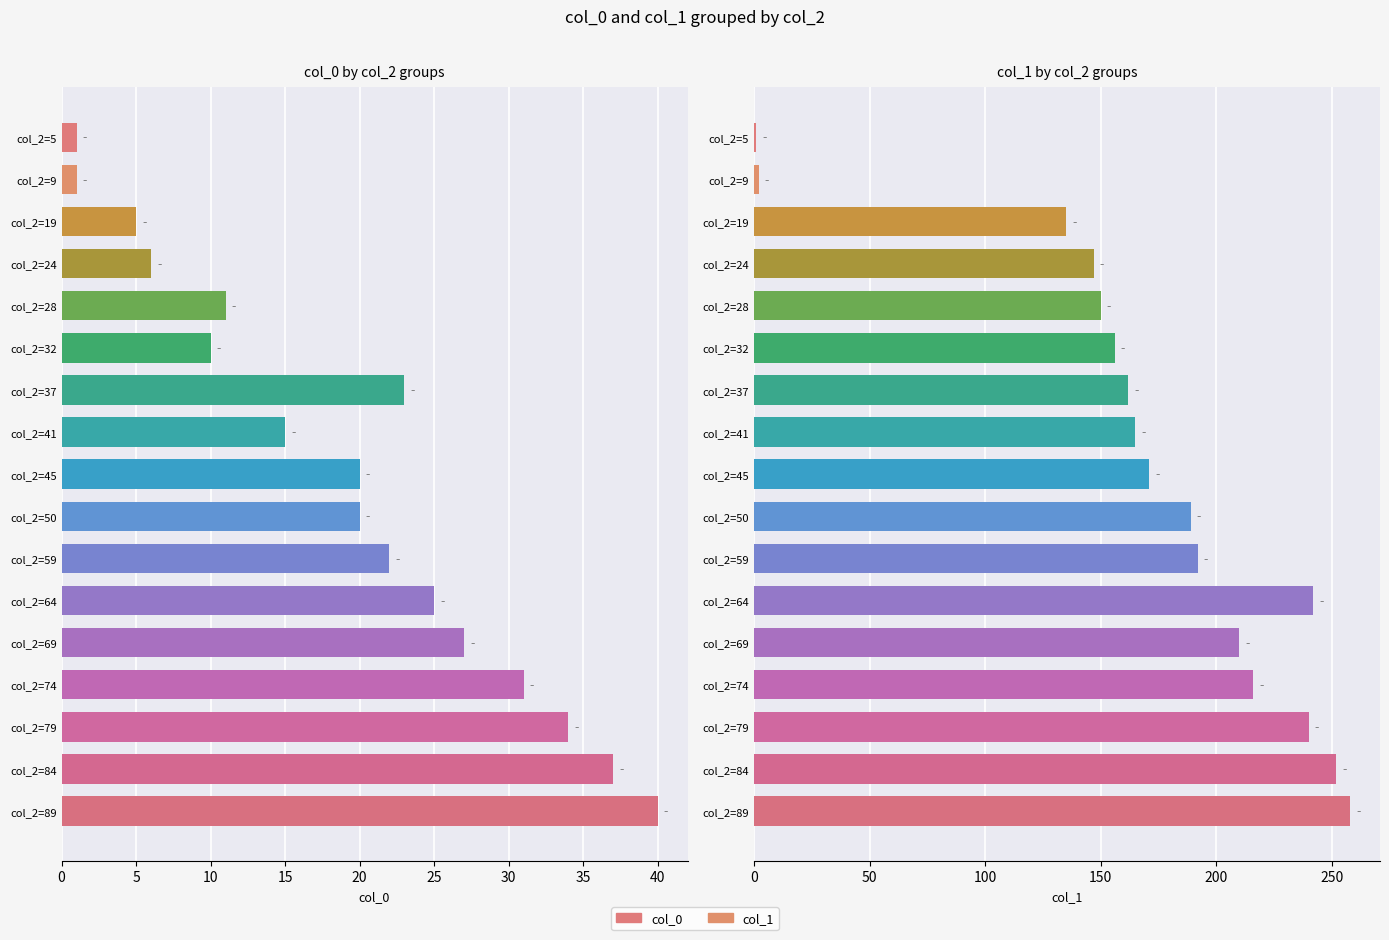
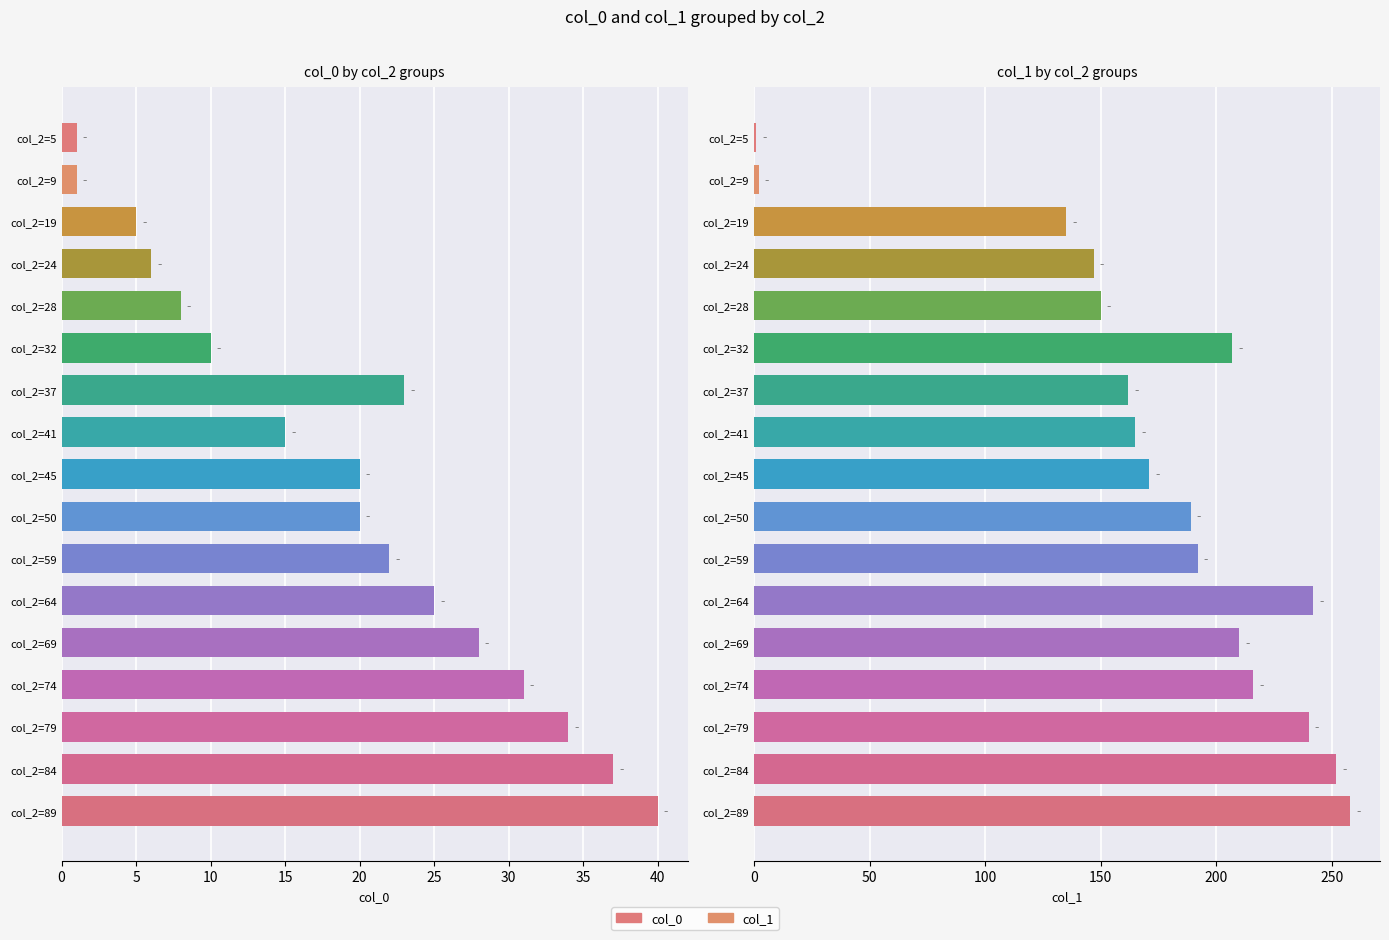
  {
    "col_0 by col_2 groups": {
      "col_2=5": 1,
      "col_2=9": 1,
      "col_2=19": 5,
      "col_2=24": 6,
-     "col_2=28": 11,
+     "col_2=28": 8,
      "col_2=32": 10,
      "col_2=37": 23,
      "col_2=41": 15,
      "col_2=45": 20,
      "col_2=50": 20,
      "col_2=59": 22,
      "col_2=64": 25,
-     "col_2=69": 27,
+     "col_2=69": 28,
      "col_2=74": 31,
      "col_2=79": 34,
      "col_2=84": 37,
      "col_2=89": 40
    },
    "col_1 by col_2 groups": {
      "col_2=9": 2,
      "col_2=19": 135,
      "col_2=24": 147,
      "col_2=28": 150,
-     "col_2=32": 156,
+     "col_2=32": 207,
      "col_2=37": 162,
      "col_2=41": 165,
      "col_2=45": 171,
      "col_2=50": 189,
      "col_2=59": 192,
      "col_2=64": 242,
      "col_2=69": 210,
      "col_2=74": 216,
      "col_2=79": 240,
      "col_2=84": 252,
      "col_2=89": 258
    }
  }
